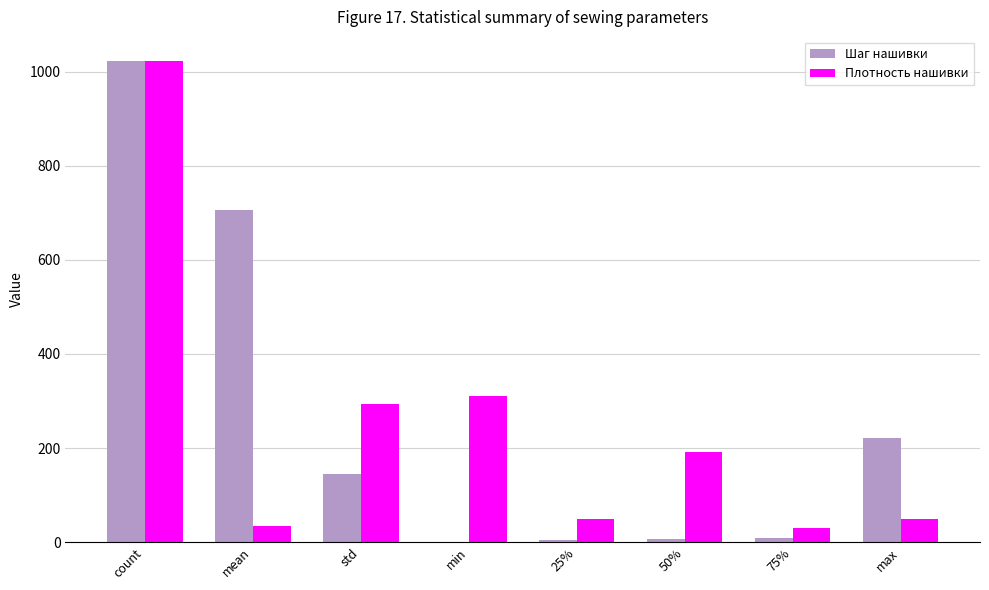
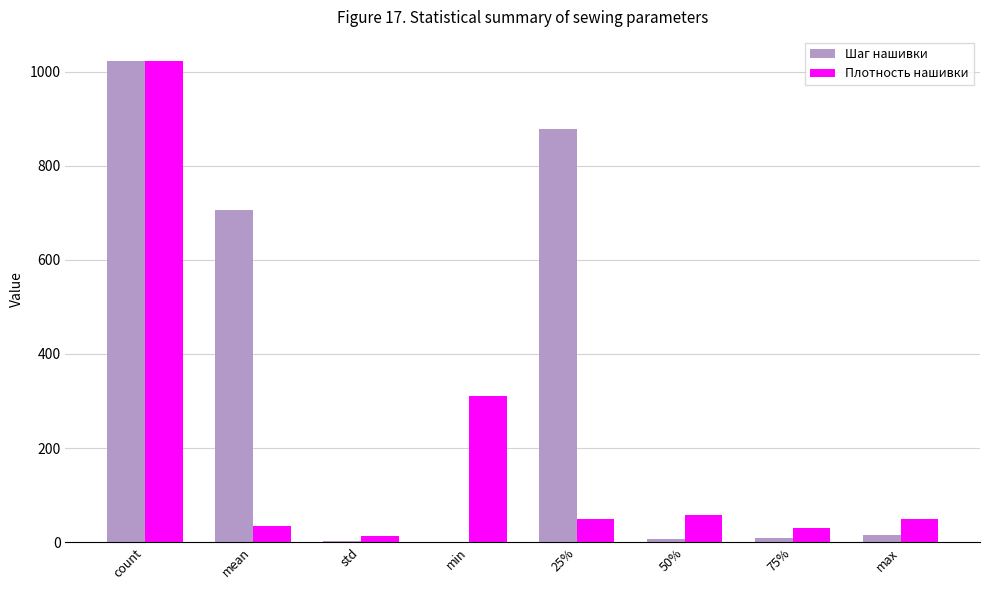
  {
    "Шаг нашивки": {
      "count": 1020,
      "mean": 710,
-     "std": 150,
-     "25%": 10,
+     "std": 0,
+     "25%": 880,
      "50%": 10,
      "75%": 10,
-     "max": 220
+     "max": 10
    },
    "Плотность нашивки": {
      "count": 1020,
      "mean": 30,
-     "std": 290,
+     "std": 10,
      "min": 310,
      "25%": 50,
-     "50%": 190,
+     "50%": 60,
      "75%": 30,
      "max": 50
    }
  }
